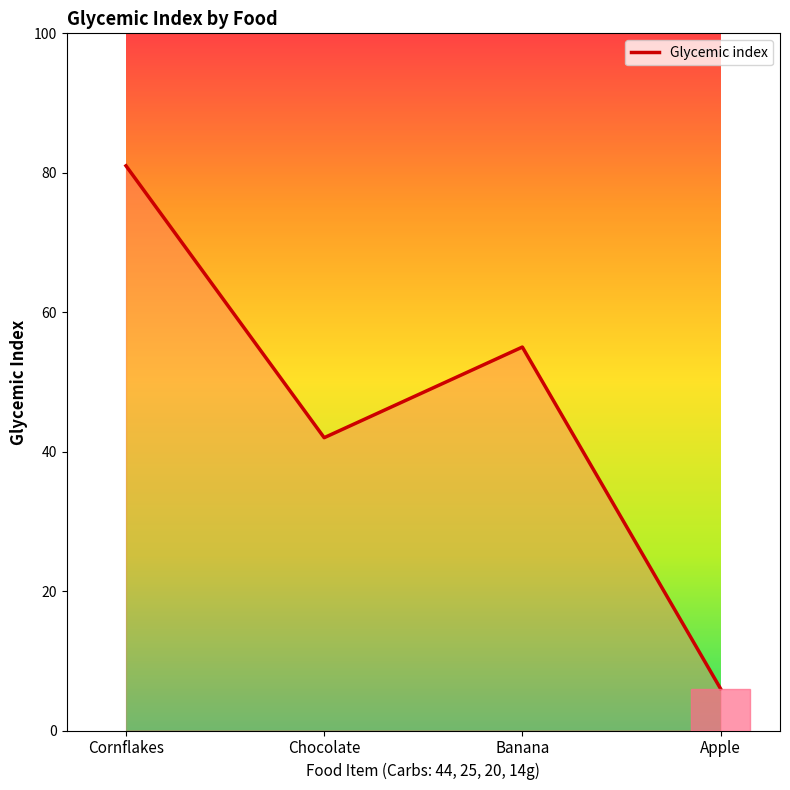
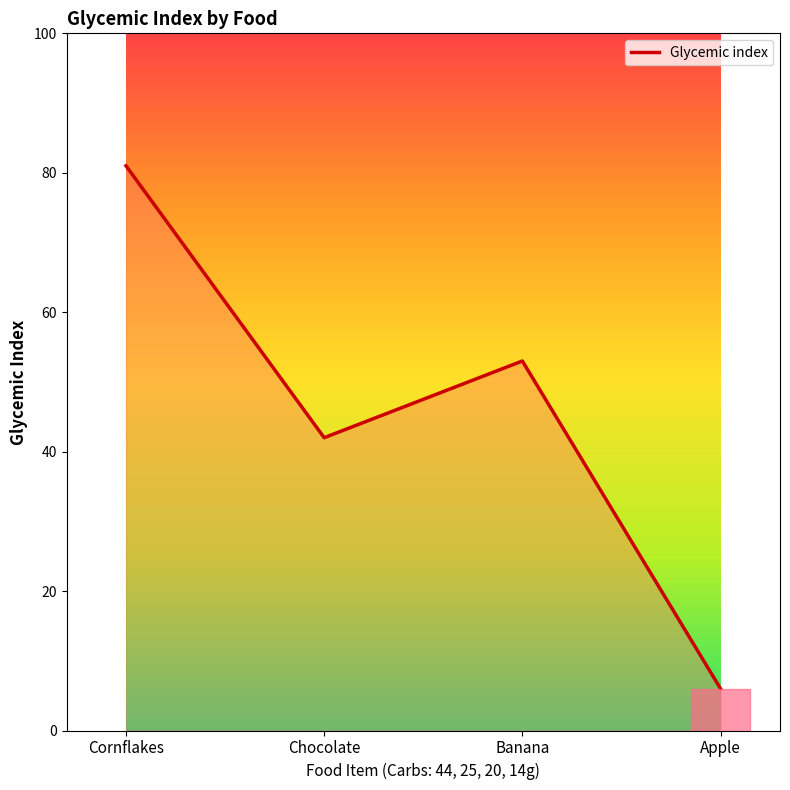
  {
    "Cornflakes": 81,
    "Chocolate": 42,
-   "Banana": 55
+   "Banana": 53
  }
